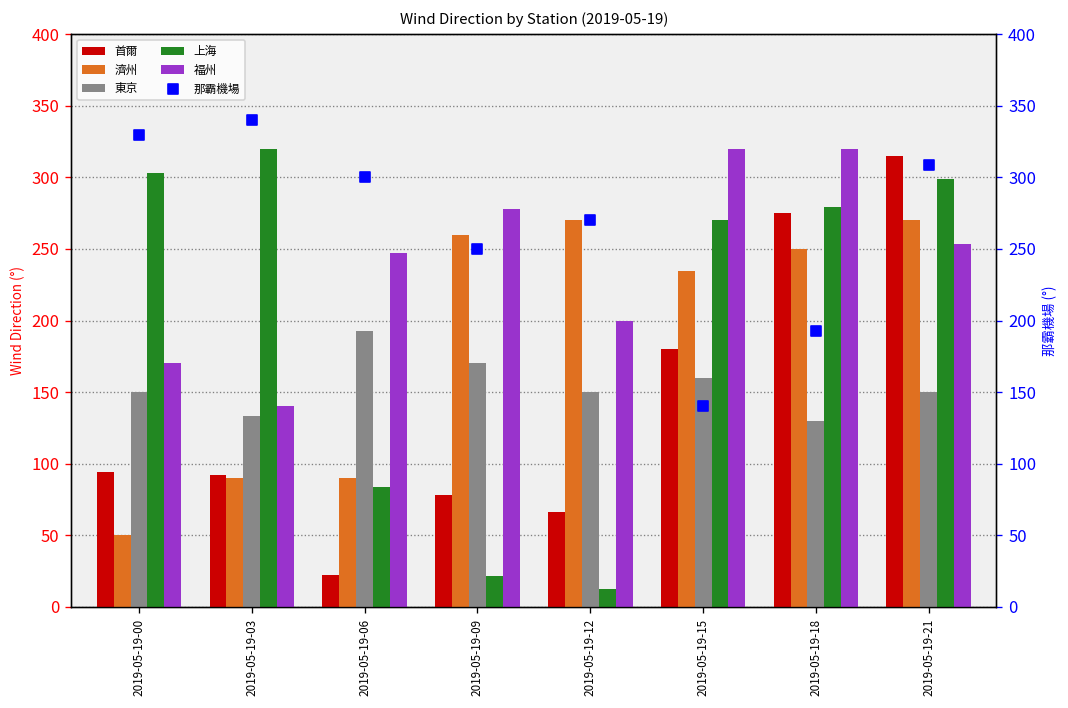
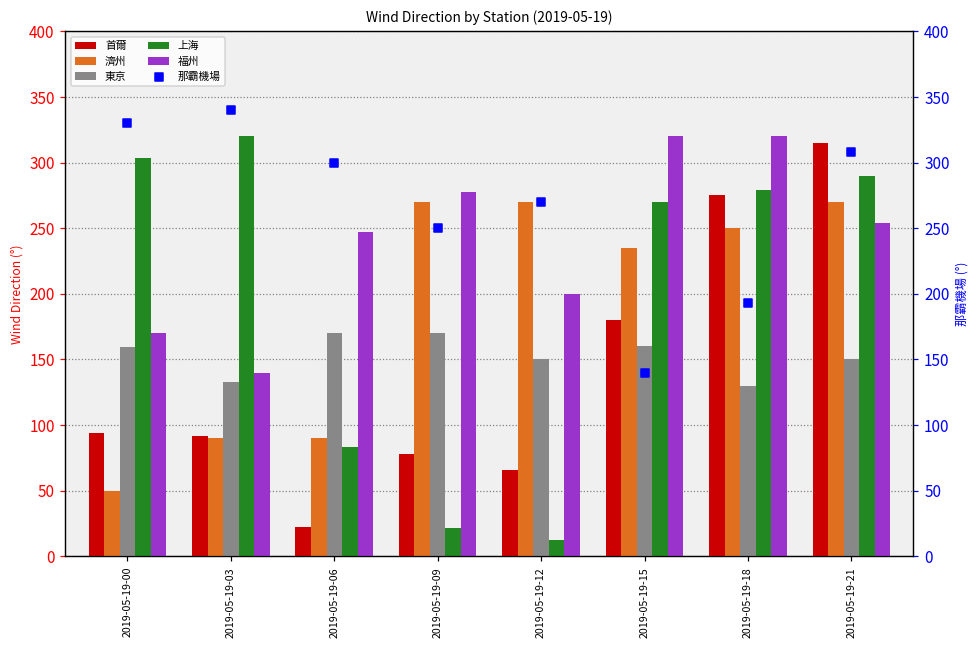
  {
    "首爾": {
      "2019-05-19-00": 94,
      "2019-05-19-03": 92,
      "2019-05-19-06": 22,
      "2019-05-19-09": 78,
      "2019-05-19-12": 66,
      "2019-05-19-15": 180,
      "2019-05-19-18": 275,
      "2019-05-19-21": 315
    },
    "濟州": {
      "2019-05-19-00": 50,
      "2019-05-19-03": 90,
      "2019-05-19-06": 90,
-     "2019-05-19-09": 260,
+     "2019-05-19-09": 270,
      "2019-05-19-12": 270,
      "2019-05-19-15": 235,
      "2019-05-19-18": 250,
      "2019-05-19-21": 270
    },
    "東京": {
-     "2019-05-19-00": 150,
+     "2019-05-19-00": 160,
      "2019-05-19-03": 133,
-     "2019-05-19-06": 193,
+     "2019-05-19-06": 170,
      "2019-05-19-09": 170,
      "2019-05-19-12": 150,
      "2019-05-19-15": 160,
      "2019-05-19-18": 130,
      "2019-05-19-21": 150
    },
    "上海": {
      "2019-05-19-00": 303,
      "2019-05-19-03": 320,
      "2019-05-19-06": 83,
      "2019-05-19-09": 21,
      "2019-05-19-12": 12,
      "2019-05-19-15": 270,
      "2019-05-19-18": 279,
-     "2019-05-19-21": 299
+     "2019-05-19-21": 290
    },
    "福州": {
      "2019-05-19-00": 170,
      "2019-05-19-03": 140,
      "2019-05-19-06": 248,
      "2019-05-19-09": 278,
      "2019-05-19-12": 200,
      "2019-05-19-15": 320,
      "2019-05-19-18": 320,
      "2019-05-19-21": 254
    }
  }
